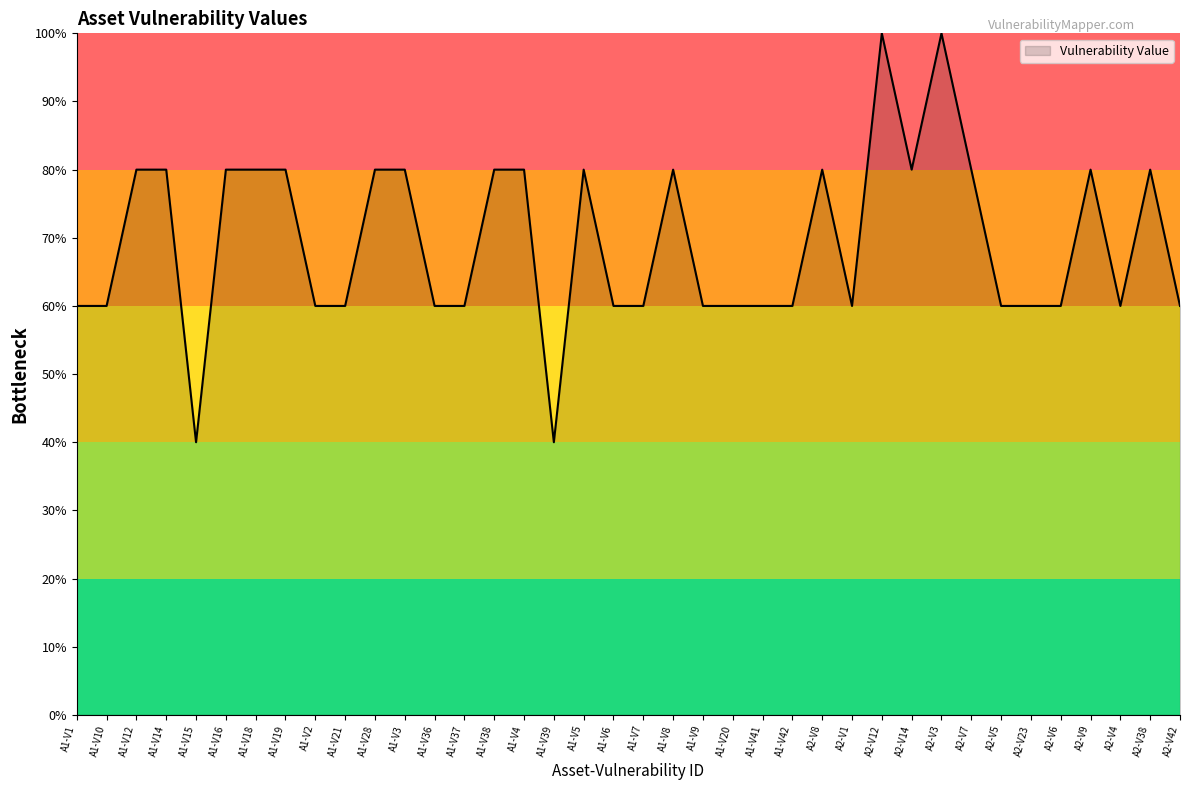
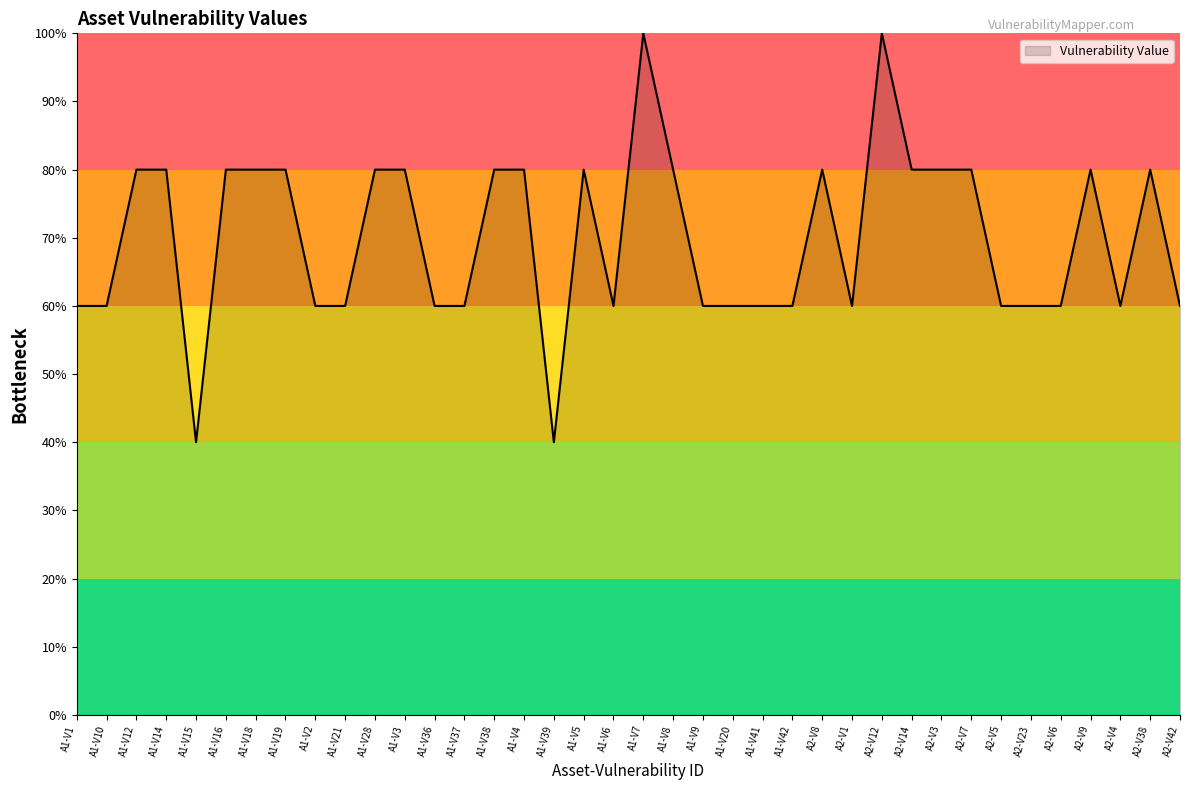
  {
    "A1-V1": "60%",
    "A1-V10": "60%",
    "A1-V12": "80%",
    "A1-V14": "80%",
    "A1-V15": "40%",
    "A1-V16": "80%",
    "A1-V18": "80%",
    "A1-V19": "80%",
    "A1-V2": "60%",
    "A1-V21": "60%",
    "A1-V28": "80%",
    "A1-V3": "80%",
    "A1-V36": "60%",
    "A1-V37": "60%",
    "A1-V38": "80%",
    "A1-V4": "80%",
    "A1-V39": "40%",
    "A1-V5": "80%",
    "A1-V6": "60%",
-   "A1-V7": "60%",
+   "A1-V7": "100%",
    "A1-V8": "80%",
    "A1-V9": "60%",
    "A1-V20": "60%",
    "A1-V41": "60%",
    "A1-V42": "60%",
    "A2-V8": "80%",
    "A2-V1": "60%",
    "A2-V12": "100%",
    "A2-V14": "80%",
-   "A2-V3": "100%",
+   "A2-V3": "80%",
    "A2-V7": "80%",
    "A2-V5": "60%",
    "A2-V23": "60%",
    "A2-V6": "60%",
    "A2-V9": "80%",
    "A2-V4": "60%",
    "A2-V38": "80%",
    "A2-V42": "60%"
  }
